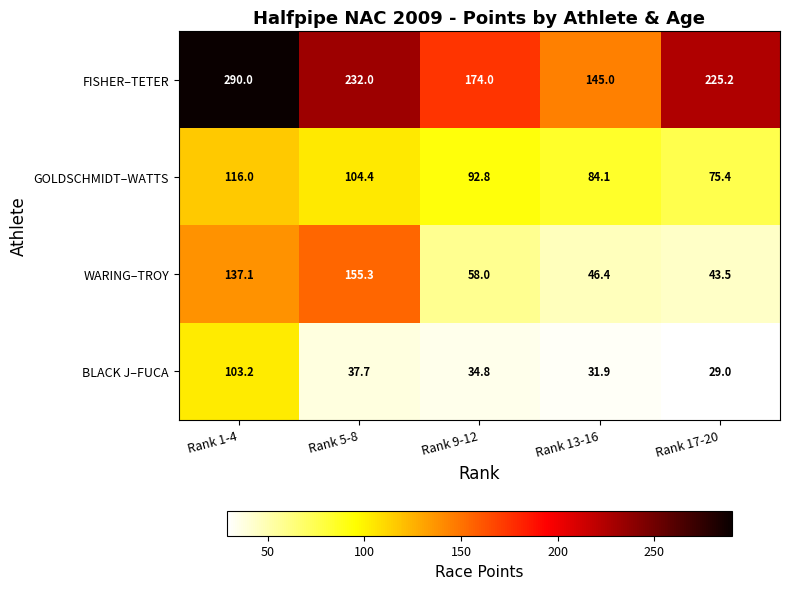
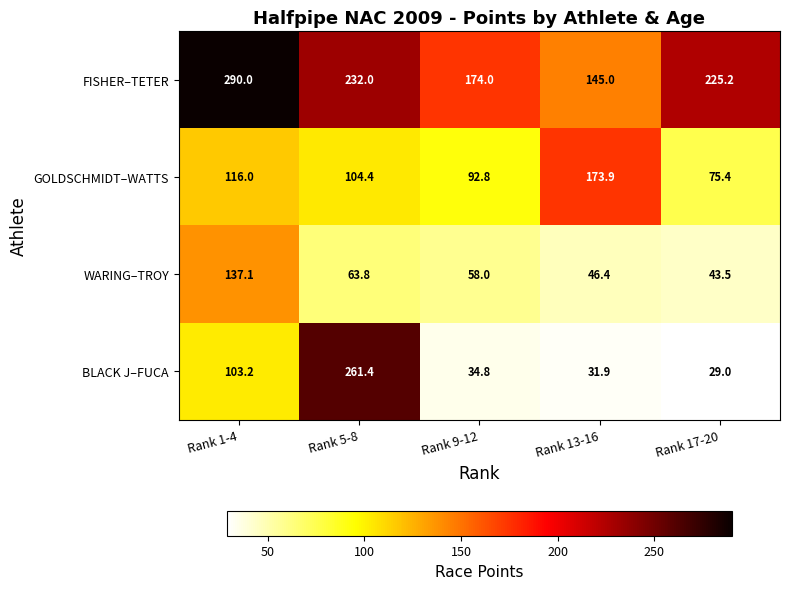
  {
    "FISHER–TETER": {
      "Rank 1-4": 290.0,
      "Rank 5-8": 232.0,
      "Rank 9-12": 174.0,
      "Rank 13-16": 145.0,
      "Rank 17-20": 225.2
    },
    "GOLDSCHMIDT–WATTS": {
      "Rank 1-4": 116.0,
      "Rank 5-8": 104.4,
      "Rank 9-12": 92.8,
-     "Rank 13-16": 84.1,
+     "Rank 13-16": 173.9,
      "Rank 17-20": 75.4
    },
    "WARING–TROY": {
      "Rank 1-4": 137.1,
-     "Rank 5-8": 155.3,
+     "Rank 5-8": 63.8,
      "Rank 9-12": 58.0,
      "Rank 13-16": 46.4,
      "Rank 17-20": 43.5
    },
    "BLACK J–FUCA": {
      "Rank 1-4": 103.2,
-     "Rank 5-8": 37.7,
+     "Rank 5-8": 261.4,
      "Rank 9-12": 34.8,
      "Rank 13-16": 31.9,
      "Rank 17-20": 29.0
    }
  }
